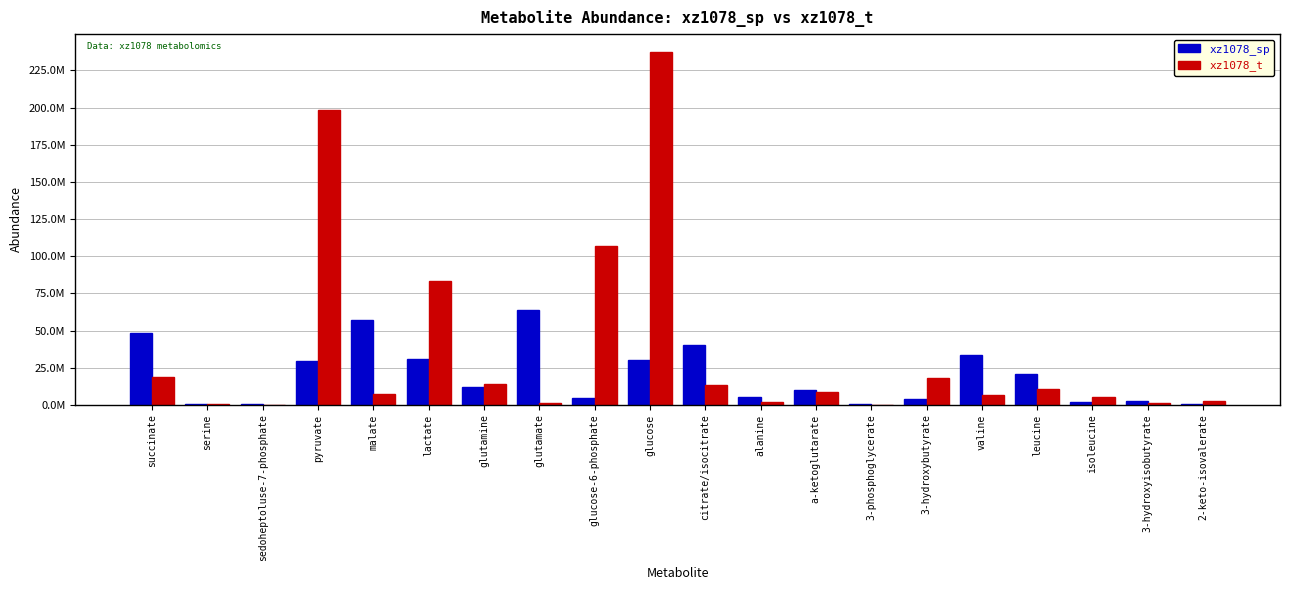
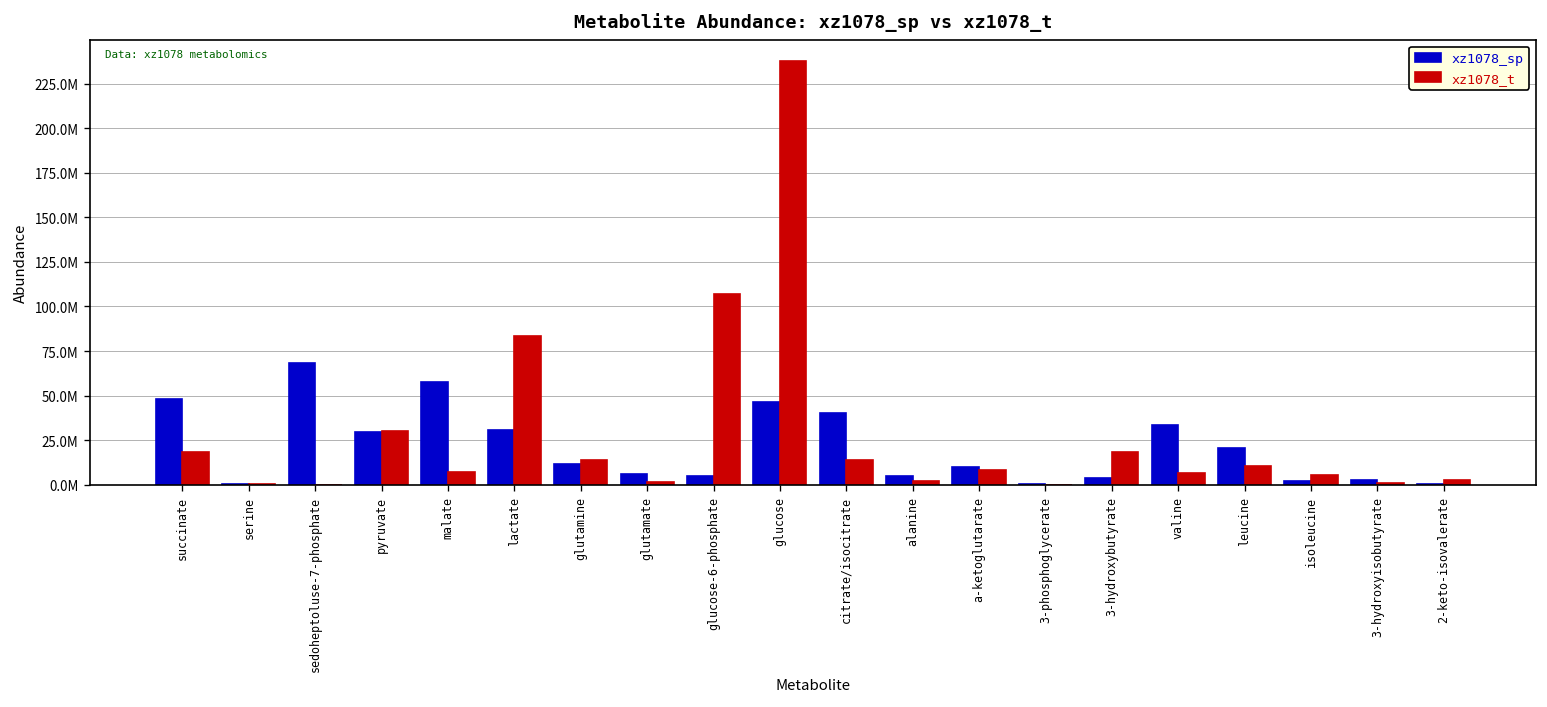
  {
    "xz1078_sp": {
      "succinate": 48000000,
-     "sedoheptoluse-7-phosphate": 1000000,
+     "sedoheptoluse-7-phosphate": 68000000,
      "pyruvate": 29000000,
      "malate": 57000000,
      "lactate": 31000000,
      "glutamine": 12000000,
-     "glutamate": 64000000,
+     "glutamate": 6000000,
      "glucose-6-phosphate": 5000000,
-     "glucose": 30000000,
+     "glucose": 46000000,
      "citrate/isocitrate": 40000000,
      "alanine": 5000000,
      "a-ketoglutarate": 10000000,
      "3-hydroxybutyrate": 4000000,
      "valine": 34000000,
      "leucine": 21000000,
      "isoleucine": 2000000,
      "3-hydroxyisobutyrate": 3000000
    },
    "xz1078_t": {
      "succinate": 18000000,
-     "pyruvate": 198000000,
+     "pyruvate": 30000000,
      "malate": 7000000,
      "lactate": 83000000,
      "glutamine": 14000000,
      "glucose-6-phosphate": 107000000,
      "glucose": 238000000,
      "citrate/isocitrate": 14000000,
      "alanine": 2000000,
      "a-ketoglutarate": 8000000,
      "3-hydroxybutyrate": 18000000,
      "valine": 7000000,
      "leucine": 10000000,
      "isoleucine": 5000000,
      "2-keto-isovalerate": 2000000
    }
  }
